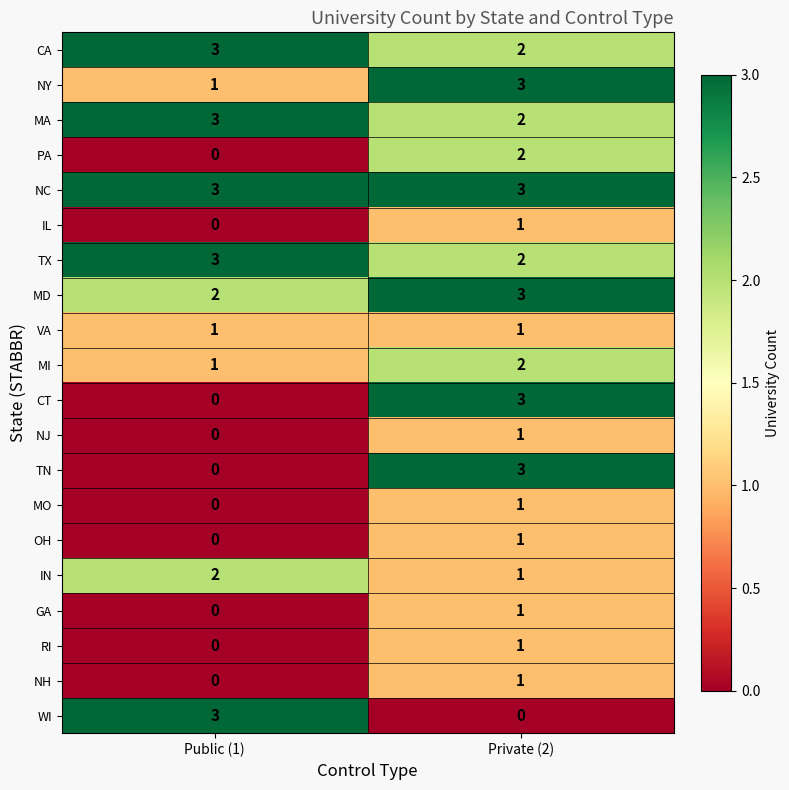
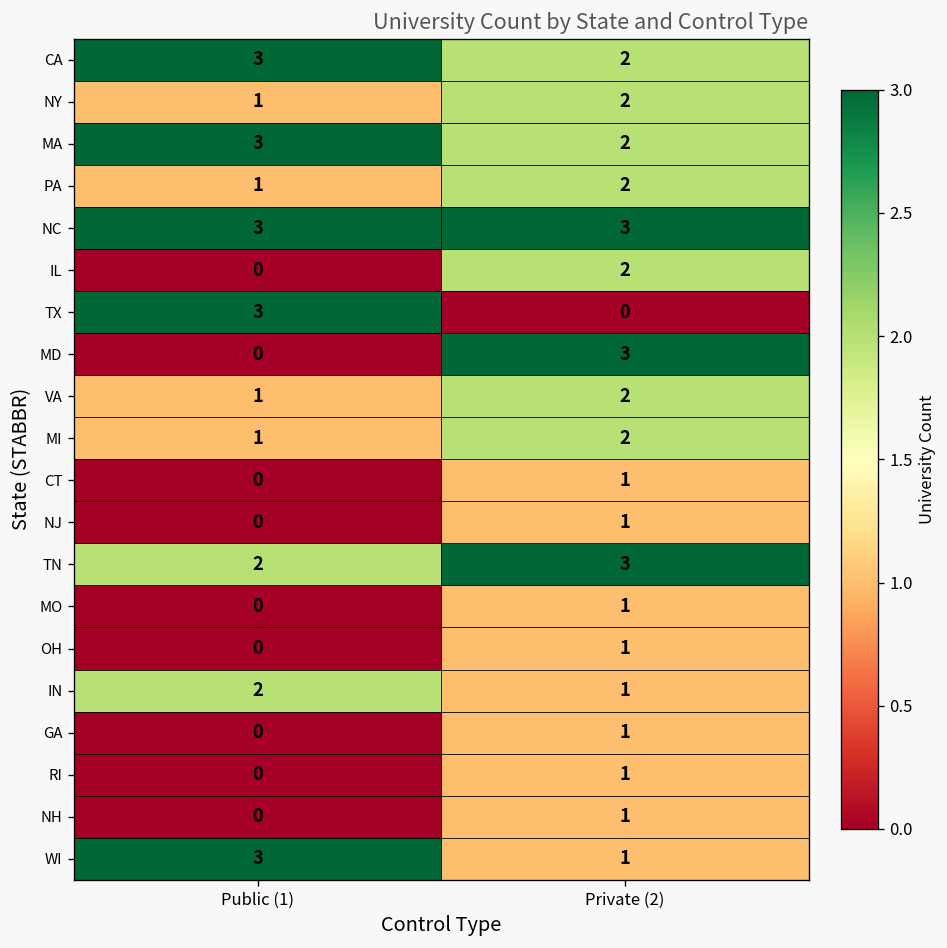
  {
    "CA": {
      "Public (1)": 3,
      "Private (2)": 2
    },
    "NY": {
      "Public (1)": 1,
-     "Private (2)": 3
+     "Private (2)": 2
    },
    "MA": {
      "Public (1)": 3,
      "Private (2)": 2
    },
    "PA": {
-     "Public (1)": 0,
+     "Public (1)": 1,
      "Private (2)": 2
    },
    "NC": {
      "Public (1)": 3,
      "Private (2)": 3
    },
    "IL": {
      "Public (1)": 0,
-     "Private (2)": 1
+     "Private (2)": 2
    },
    "TX": {
      "Public (1)": 3,
-     "Private (2)": 2
+     "Private (2)": 0
    },
    "MD": {
-     "Public (1)": 2,
+     "Public (1)": 0,
      "Private (2)": 3
    },
    "VA": {
      "Public (1)": 1,
-     "Private (2)": 1
+     "Private (2)": 2
    },
    "MI": {
      "Public (1)": 1,
      "Private (2)": 2
    },
    "CT": {
      "Public (1)": 0,
-     "Private (2)": 3
+     "Private (2)": 1
    },
    "NJ": {
      "Public (1)": 0,
      "Private (2)": 1
    },
    "TN": {
-     "Public (1)": 0,
+     "Public (1)": 2,
      "Private (2)": 3
    },
    "MO": {
      "Public (1)": 0,
      "Private (2)": 1
    },
    "OH": {
      "Public (1)": 0,
      "Private (2)": 1
    },
    "IN": {
      "Public (1)": 2,
      "Private (2)": 1
    },
    "GA": {
      "Public (1)": 0,
      "Private (2)": 1
    },
    "RI": {
      "Public (1)": 0,
      "Private (2)": 1
    },
    "NH": {
      "Public (1)": 0,
      "Private (2)": 1
    },
    "WI": {
      "Public (1)": 3,
-     "Private (2)": 0
+     "Private (2)": 1
    }
  }
